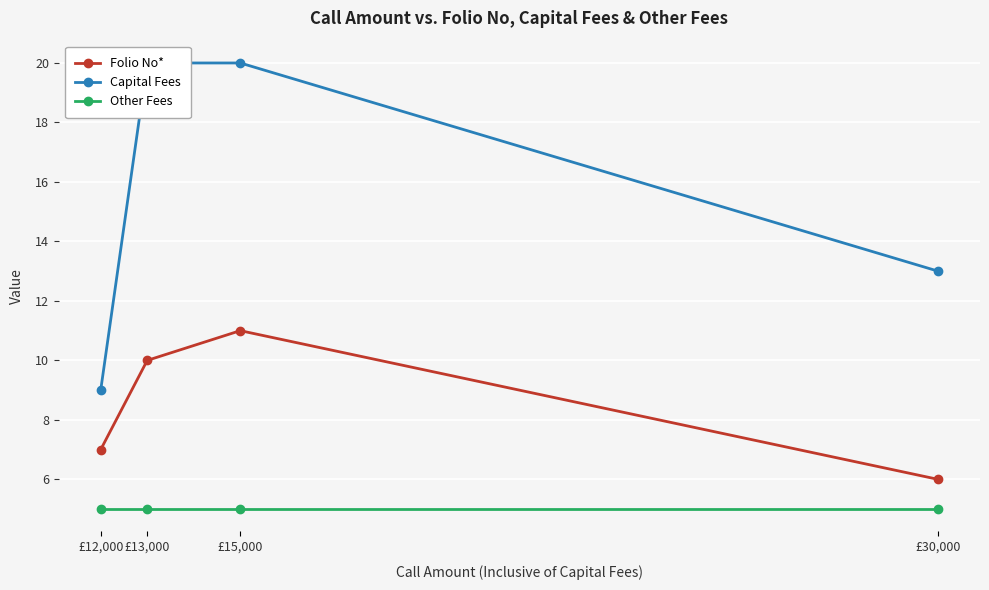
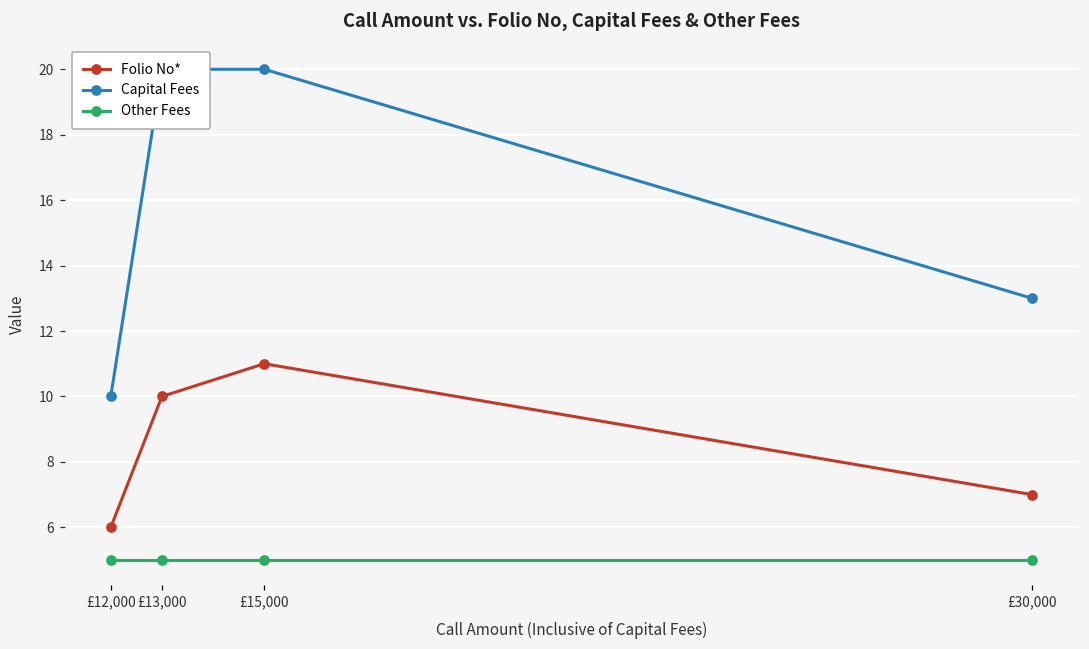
  {
    "Folio No*": {
-     "£12,000": 7,
+     "£12,000": 6,
      "£13,000": 10,
      "£15,000": 11,
-     "£30,000": 6
+     "£30,000": 7
    },
    "Capital Fees": {
-     "£12,000": 9,
+     "£12,000": 10,
      "£15,000": 20,
      "£30,000": 13
    },
    "Other Fees": {
      "£12,000": 5,
      "£13,000": 5,
      "£15,000": 5,
      "£30,000": 5
    }
  }
